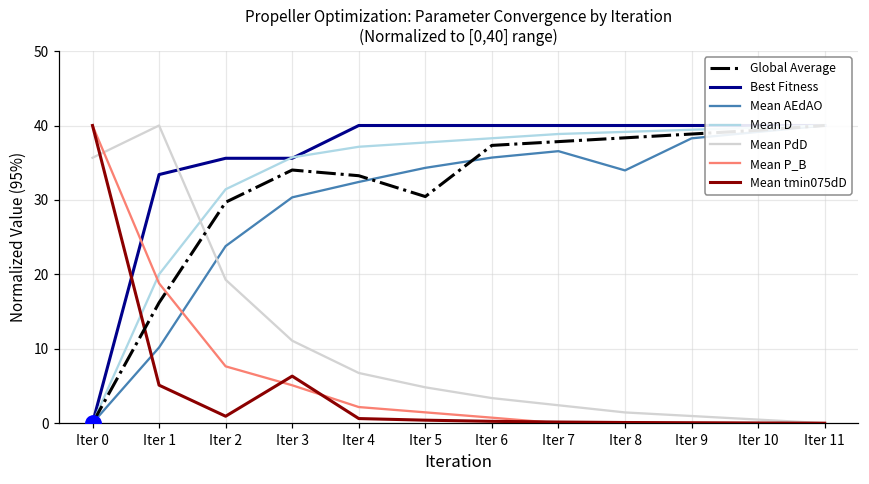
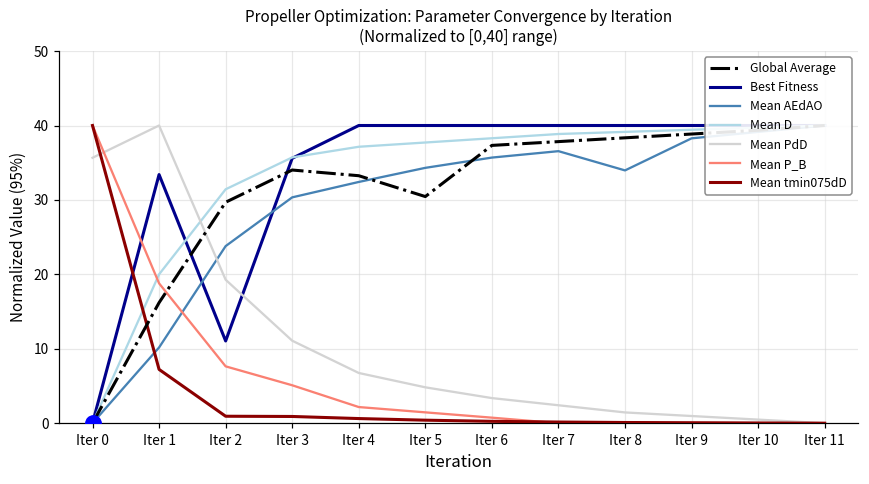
  {
    "Global Average": {
      "Iter 1": 16,
      "Iter 2": 30,
      "Iter 3": 34,
      "Iter 4": 33,
      "Iter 5": 30,
      "Iter 6": 37,
      "Iter 7": 38,
      "Iter 8": 38,
      "Iter 9": 39
    },
    "Best Fitness": {
      "Iter 1": 33,
-     "Iter 2": 36,
+     "Iter 2": 11,
      "Iter 4": 40,
      "Iter 5": 40,
      "Iter 6": 40,
      "Iter 7": 40,
      "Iter 8": 40,
      "Iter 9": 40
    },
    "Mean AEdAO": {
      "Iter 1": 10,
      "Iter 2": 24,
      "Iter 3": 30,
      "Iter 4": 32,
      "Iter 5": 34,
      "Iter 6": 36,
      "Iter 7": 37,
      "Iter 8": 34,
      "Iter 9": 38
    },
    "Mean P_B": {
      "Iter 1": 19,
      "Iter 2": 8,
      "Iter 3": 5,
      "Iter 4": 2,
      "Iter 5": 1,
      "Iter 6": 1
    },
    "Mean tmin075dD": {
-     "Iter 1": 5,
+     "Iter 1": 7,
      "Iter 2": 1,
-     "Iter 3": 6,
+     "Iter 3": 1,
      "Iter 4": 1,
      "Iter 5": 0,
      "Iter 6": 0
    }
  }
